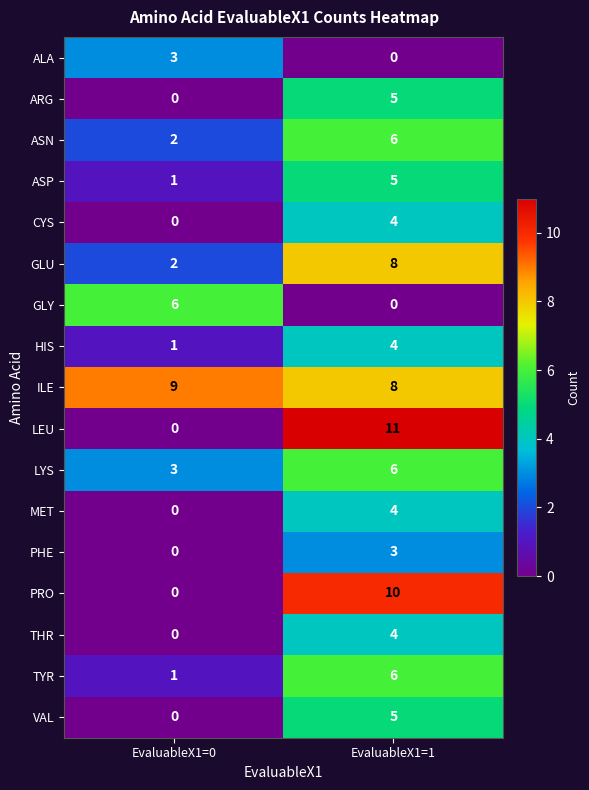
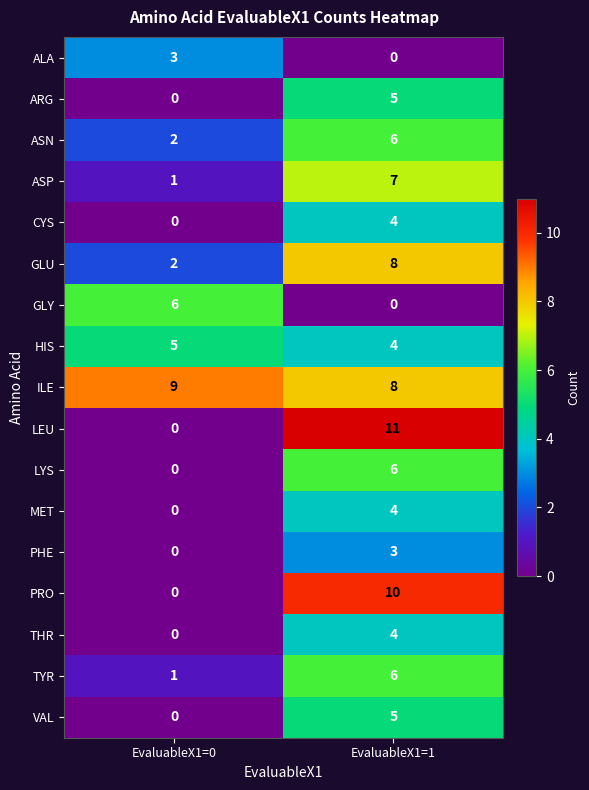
  {
    "ALA": {
      "EvaluableX1=0": 3,
      "EvaluableX1=1": 0
    },
    "ARG": {
      "EvaluableX1=0": 0,
      "EvaluableX1=1": 5
    },
    "ASN": {
      "EvaluableX1=0": 2,
      "EvaluableX1=1": 6
    },
    "ASP": {
      "EvaluableX1=0": 1,
-     "EvaluableX1=1": 5
+     "EvaluableX1=1": 7
    },
    "CYS": {
      "EvaluableX1=0": 0,
      "EvaluableX1=1": 4
    },
    "GLU": {
      "EvaluableX1=0": 2,
      "EvaluableX1=1": 8
    },
    "GLY": {
      "EvaluableX1=0": 6,
      "EvaluableX1=1": 0
    },
    "HIS": {
-     "EvaluableX1=0": 1,
+     "EvaluableX1=0": 5,
      "EvaluableX1=1": 4
    },
    "ILE": {
      "EvaluableX1=0": 9,
      "EvaluableX1=1": 8
    },
    "LEU": {
      "EvaluableX1=0": 0,
      "EvaluableX1=1": 11
    },
    "LYS": {
-     "EvaluableX1=0": 3,
+     "EvaluableX1=0": 0,
      "EvaluableX1=1": 6
    },
    "MET": {
      "EvaluableX1=0": 0,
      "EvaluableX1=1": 4
    },
    "PHE": {
      "EvaluableX1=0": 0,
      "EvaluableX1=1": 3
    },
    "PRO": {
      "EvaluableX1=0": 0,
      "EvaluableX1=1": 10
    },
    "THR": {
      "EvaluableX1=0": 0,
      "EvaluableX1=1": 4
    },
    "TYR": {
      "EvaluableX1=0": 1,
      "EvaluableX1=1": 6
    },
    "VAL": {
      "EvaluableX1=0": 0,
      "EvaluableX1=1": 5
    }
  }
